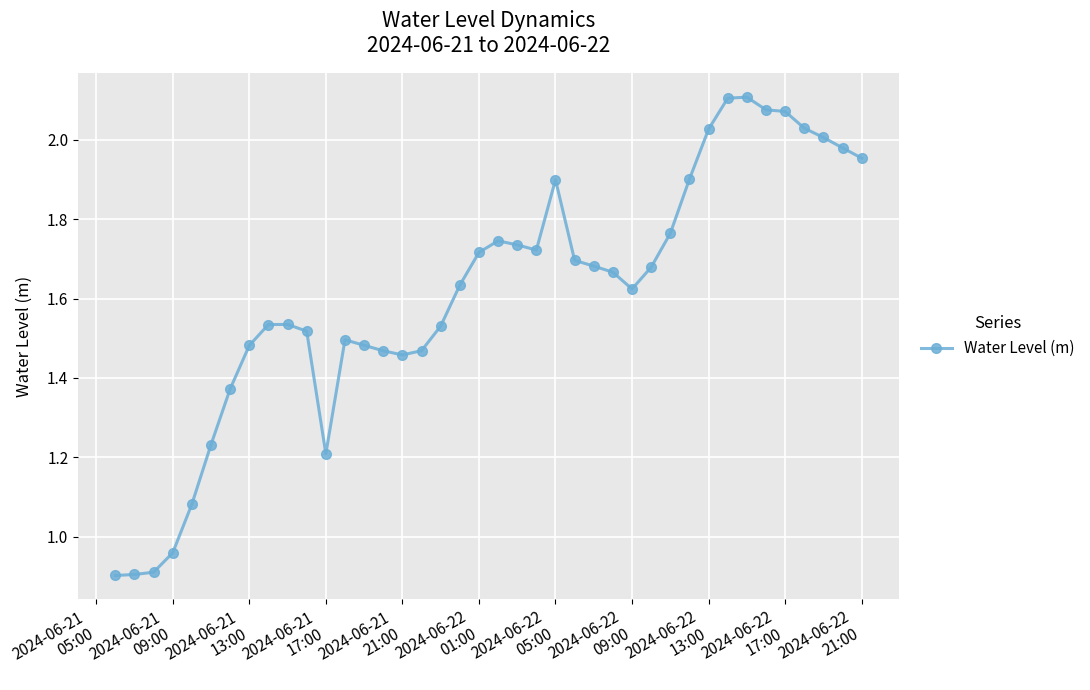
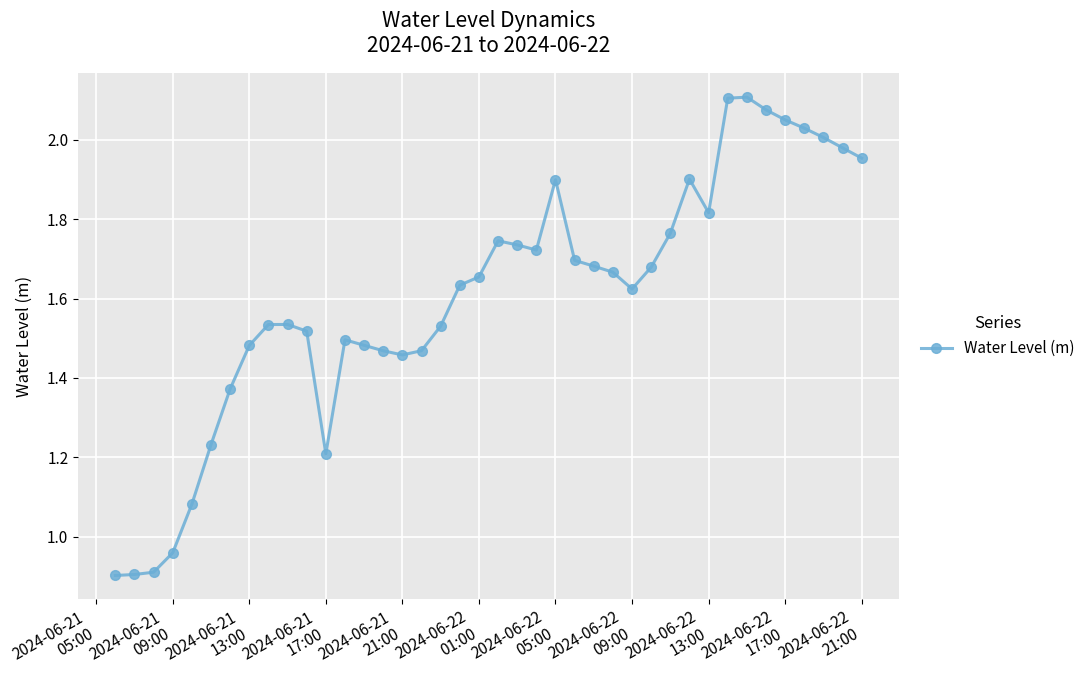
  {
    "2024-06-21 09:00": 0.96,
    "2024-06-21 13:00": 1.48,
    "2024-06-21 17:00": 1.21,
    "2024-06-21 21:00": 1.46,
-   "2024-06-22 01:00": 1.72,
+   "2024-06-22 01:00": 1.65,
    "2024-06-22 05:00": 1.90,
    "2024-06-22 09:00": 1.62,
-   "2024-06-22 13:00": 2.03,
-   "2024-06-22 17:00": 2.07,
+   "2024-06-22 13:00": 1.82,
+   "2024-06-22 17:00": 2.05,
    "2024-06-22 21:00": 1.95
  }
